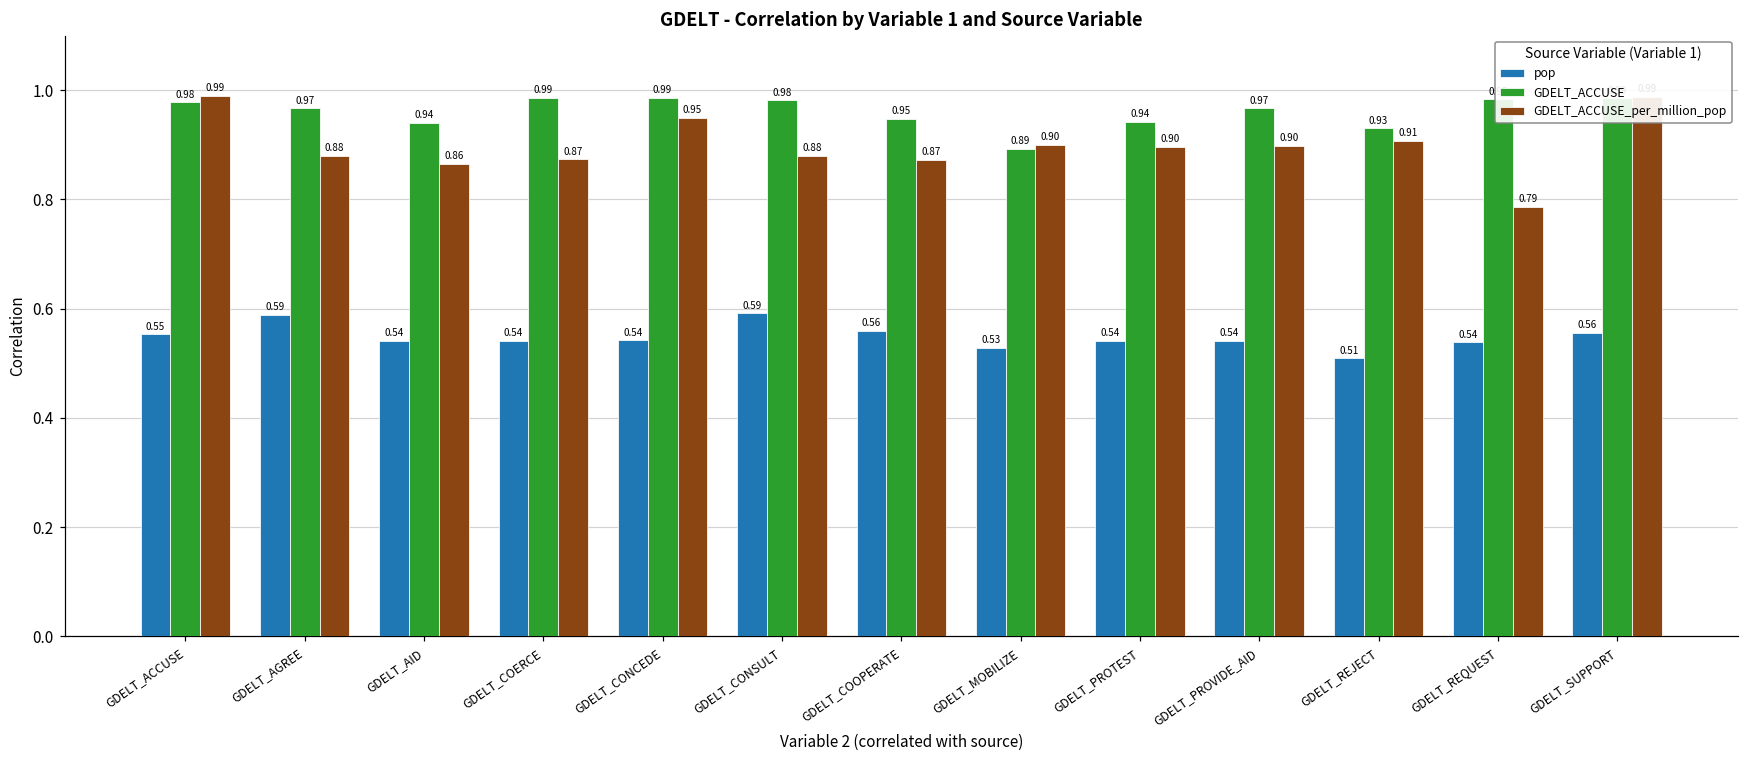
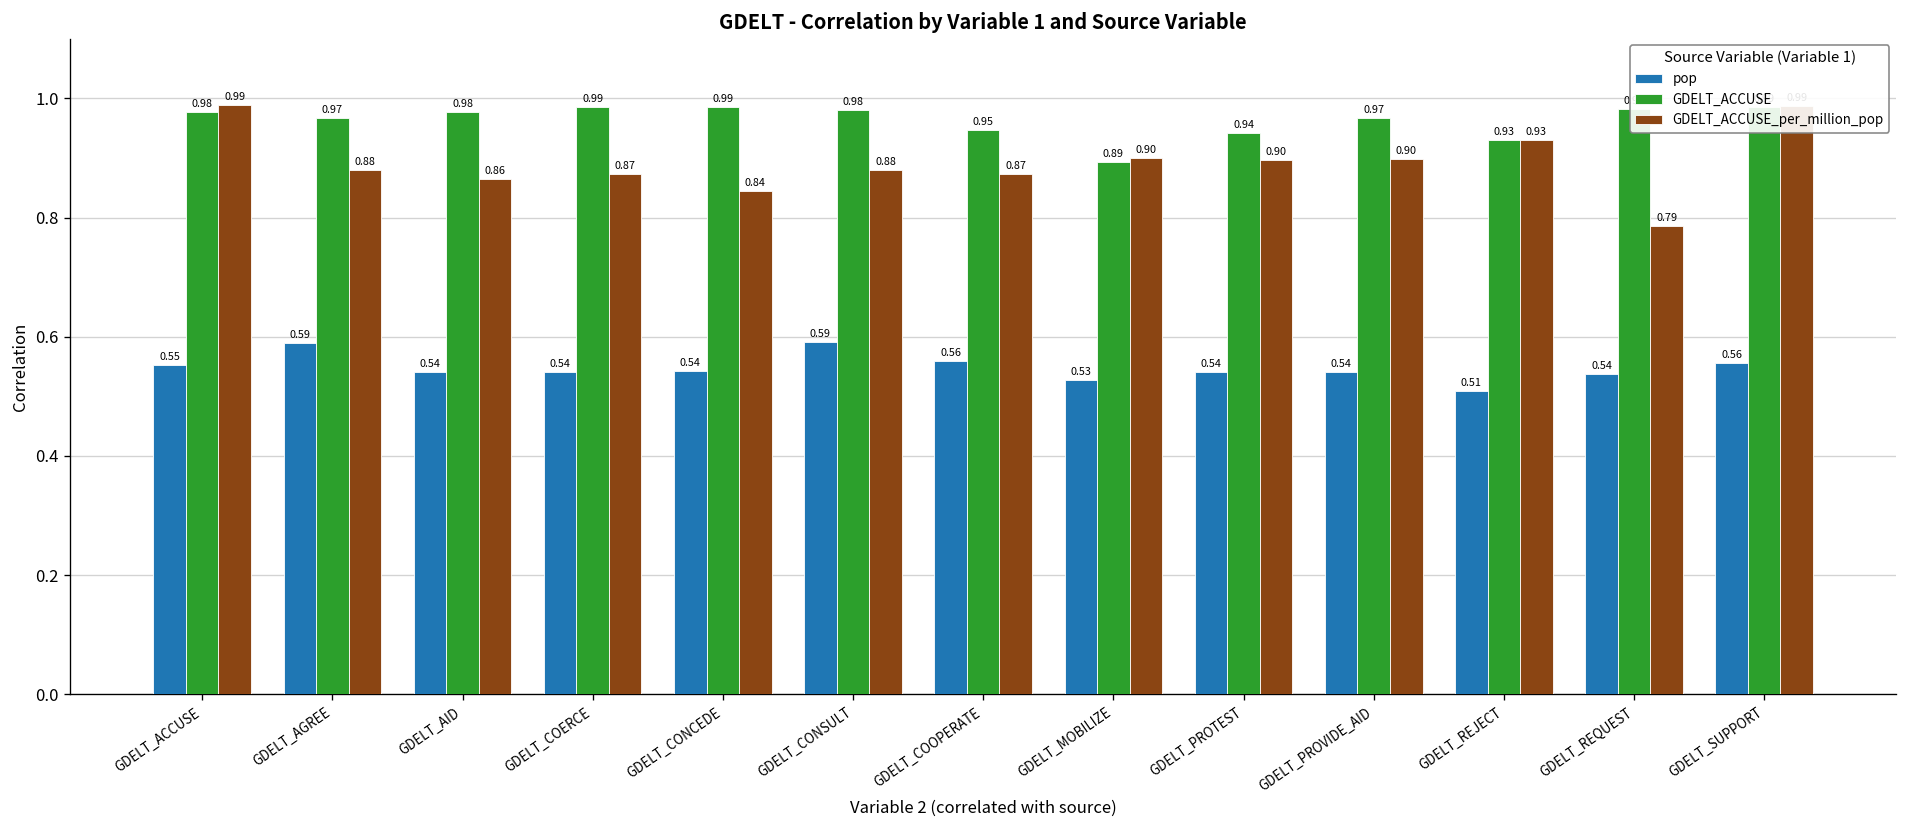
  {
    "pop": {
      "GDELT_ACCUSE": 0.55,
      "GDELT_AGREE": 0.59,
      "GDELT_AID": 0.54,
      "GDELT_COERCE": 0.54,
      "GDELT_CONCEDE": 0.54,
      "GDELT_CONSULT": 0.59,
      "GDELT_COOPERATE": 0.56,
      "GDELT_MOBILIZE": 0.53,
      "GDELT_PROTEST": 0.54,
      "GDELT_PROVIDE_AID": 0.54,
      "GDELT_REJECT": 0.51,
      "GDELT_REQUEST": 0.54,
      "GDELT_SUPPORT": 0.56
    },
    "GDELT_ACCUSE": {
      "GDELT_ACCUSE": 0.98,
      "GDELT_AGREE": 0.97,
-     "GDELT_AID": 0.94,
+     "GDELT_AID": 0.98,
      "GDELT_COERCE": 0.99,
      "GDELT_CONCEDE": 0.99,
      "GDELT_CONSULT": 0.98,
      "GDELT_COOPERATE": 0.95,
      "GDELT_MOBILIZE": 0.89,
      "GDELT_PROTEST": 0.94,
      "GDELT_PROVIDE_AID": 0.97,
      "GDELT_REJECT": 0.93
    },
    "GDELT_ACCUSE_per_million_pop": {
      "GDELT_ACCUSE": 0.99,
      "GDELT_AGREE": 0.88,
      "GDELT_AID": 0.86,
      "GDELT_COERCE": 0.87,
-     "GDELT_CONCEDE": 0.95,
+     "GDELT_CONCEDE": 0.84,
      "GDELT_CONSULT": 0.88,
      "GDELT_COOPERATE": 0.87,
      "GDELT_MOBILIZE": 0.90,
      "GDELT_PROTEST": 0.90,
      "GDELT_PROVIDE_AID": 0.90,
-     "GDELT_REJECT": 0.91,
+     "GDELT_REJECT": 0.93,
      "GDELT_REQUEST": 0.79
    }
  }
